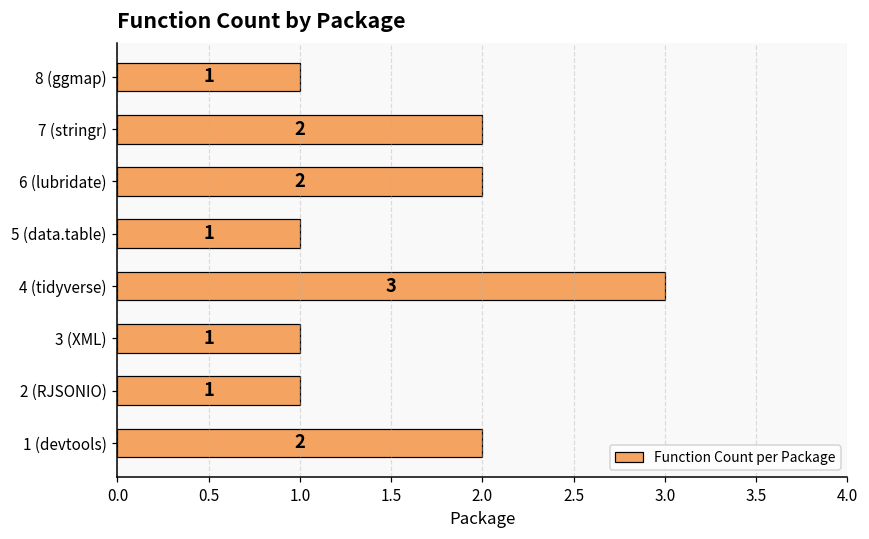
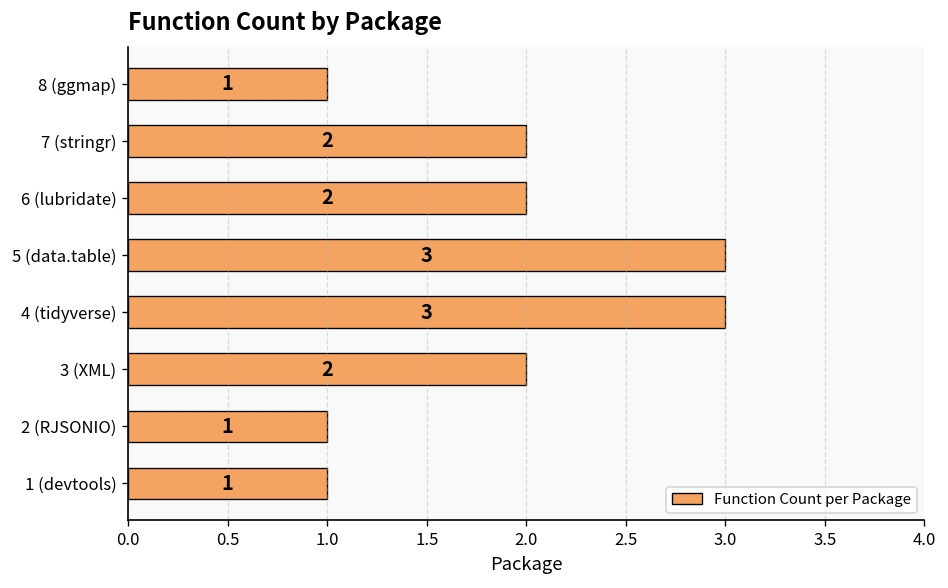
  {
    "8 (ggmap)": 1,
    "7 (stringr)": 2,
    "6 (lubridate)": 2,
-   "5 (data.table)": 1,
+   "5 (data.table)": 3,
    "4 (tidyverse)": 3,
-   "3 (XML)": 1,
+   "3 (XML)": 2,
    "2 (RJSONIO)": 1,
-   "1 (devtools)": 2
+   "1 (devtools)": 1
  }
